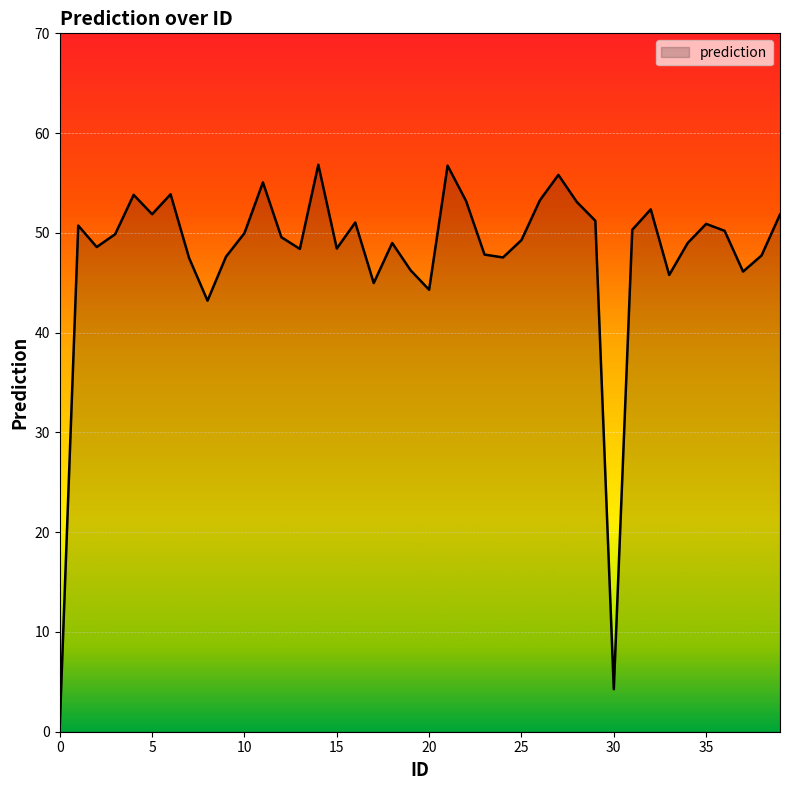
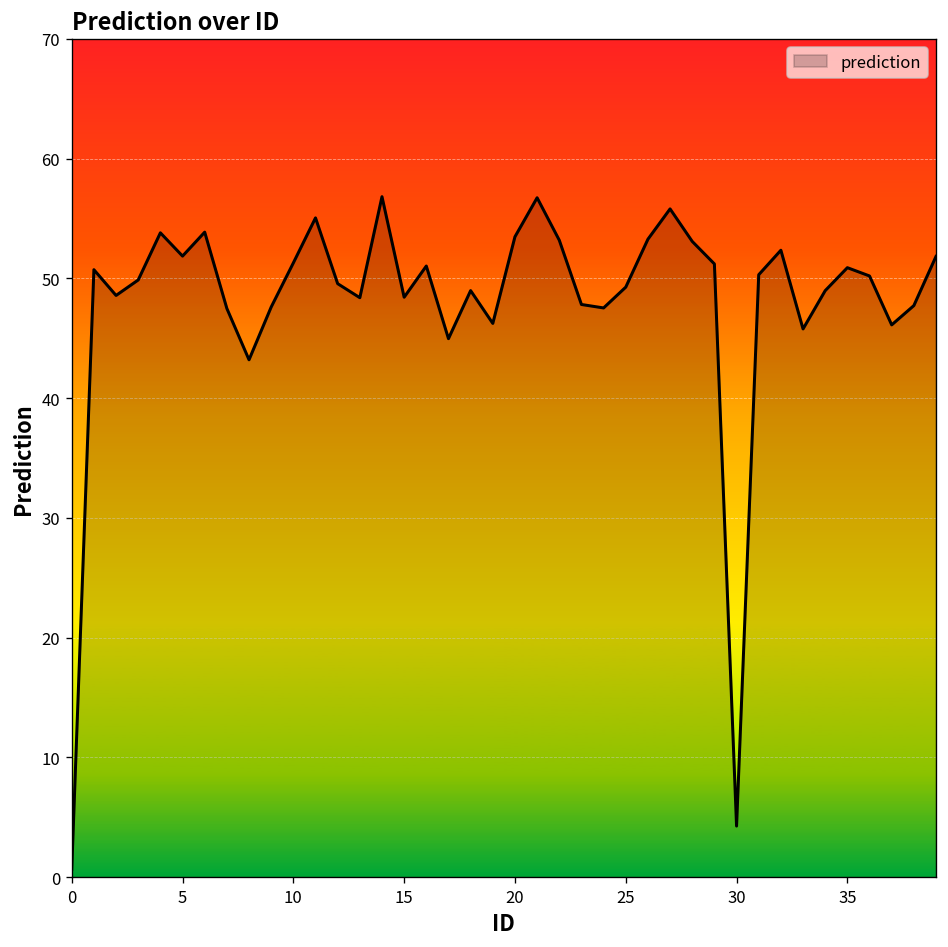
  {
    "0": 1,
    "5": 52,
-   "10": 50,
+   "10": 51,
    "15": 48,
-   "20": 44,
+   "20": 53,
    "25": 49,
    "30": 4,
    "35": 51
  }
